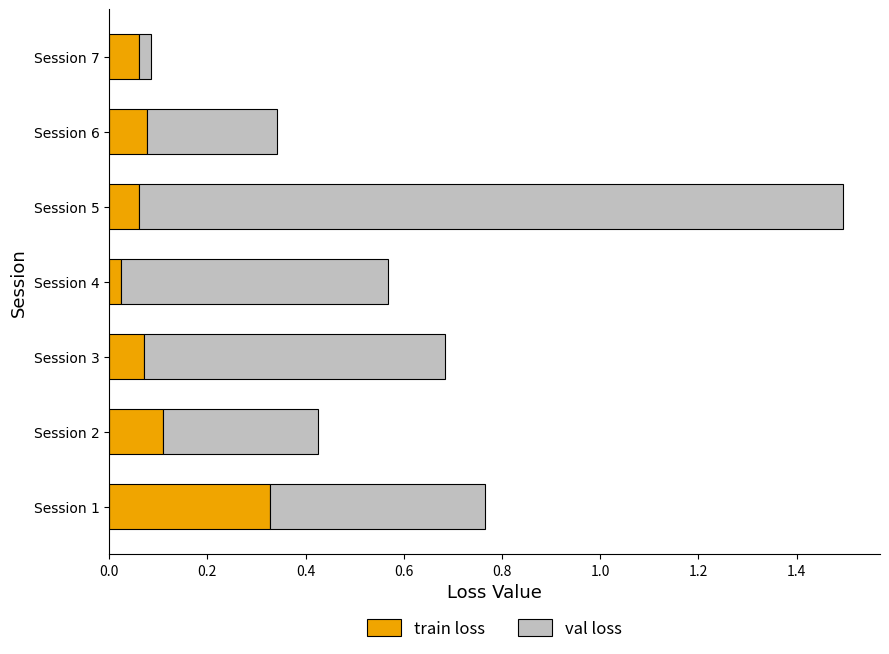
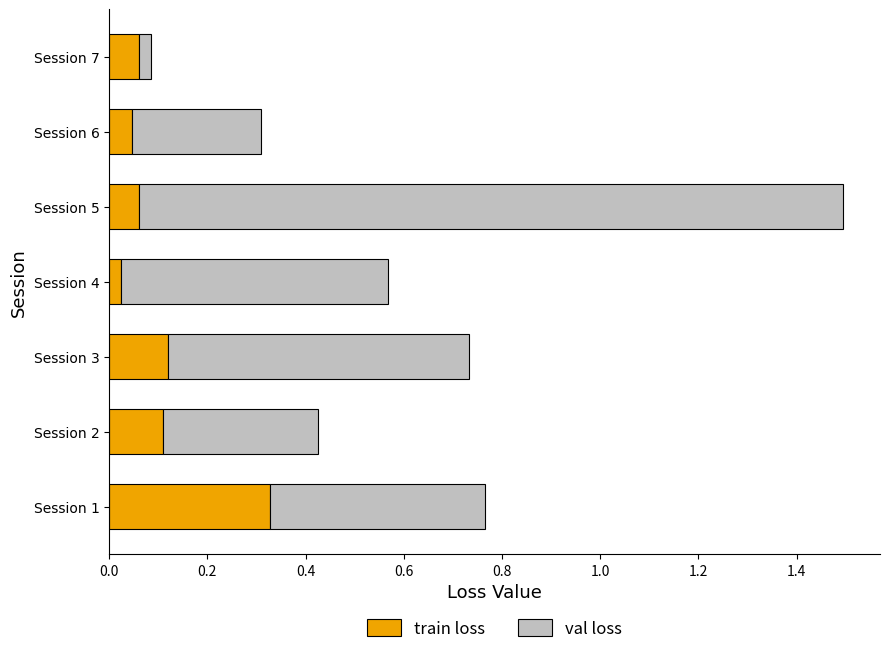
  {
    "train loss": {
      "Session 7": 0.06,
-     "Session 6": 0.08,
+     "Session 6": 0.05,
      "Session 5": 0.06,
      "Session 4": 0.02,
-     "Session 3": 0.07,
+     "Session 3": 0.12,
      "Session 2": 0.11,
      "Session 1": 0.33
    },
    "val loss": {
      "Session 7": 0.02,
      "Session 6": 0.26,
      "Session 5": 1.43,
      "Session 4": 0.54,
      "Session 3": 0.61,
      "Session 2": 0.32,
      "Session 1": 0.44
    }
  }
